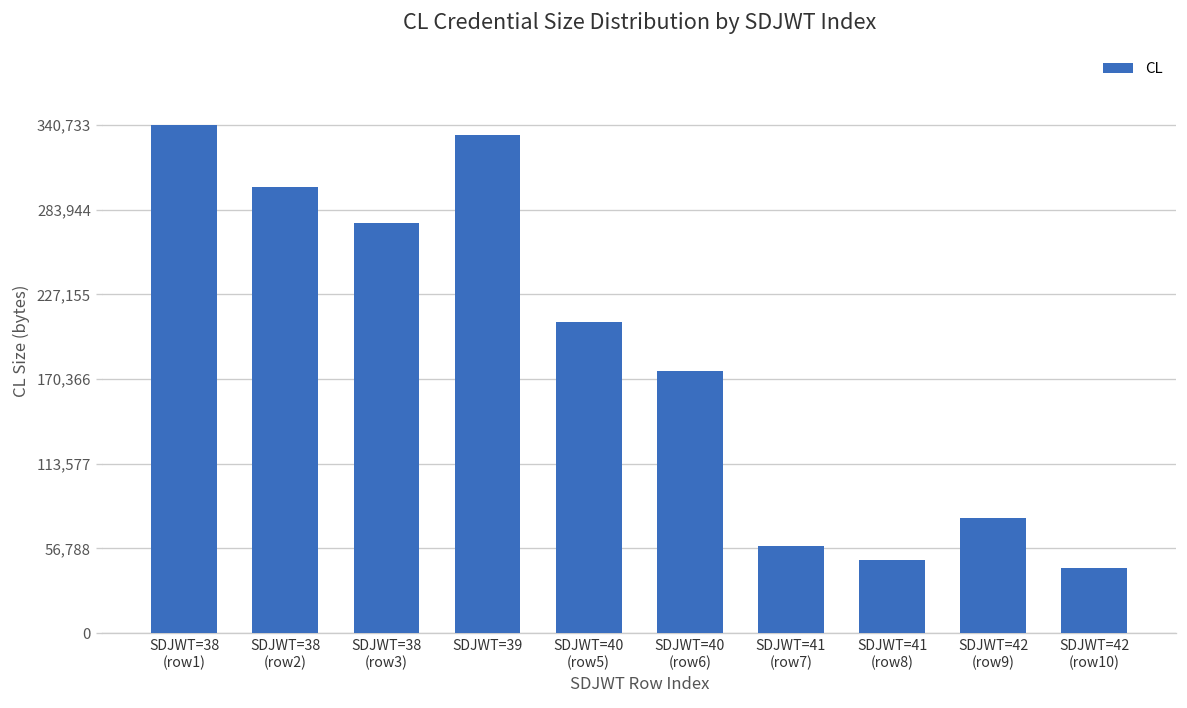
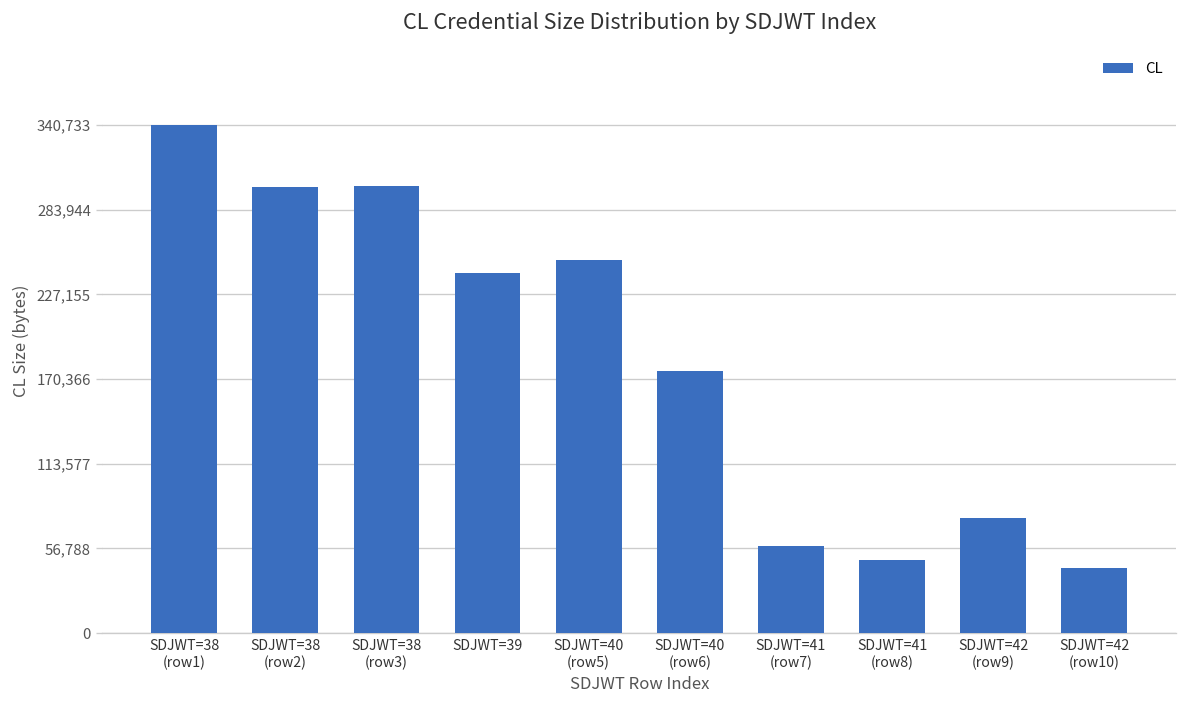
  {
    "SDJWT=38 (row1)": "341,000",
    "SDJWT=38 (row2)": "299,000",
-   "SDJWT=38 (row3)": "275,000",
-   "SDJWT=39": "334,000",
-   "SDJWT=40 (row5)": "209,000",
+   "SDJWT=38 (row3)": "300,000",
+   "SDJWT=39": "242,000",
+   "SDJWT=40 (row5)": "250,000",
    "SDJWT=40 (row6)": "176,000",
    "SDJWT=41 (row7)": "58,000",
    "SDJWT=41 (row8)": "49,000",
    "SDJWT=42 (row9)": "77,000",
    "SDJWT=42 (row10)": "44,000"
  }
